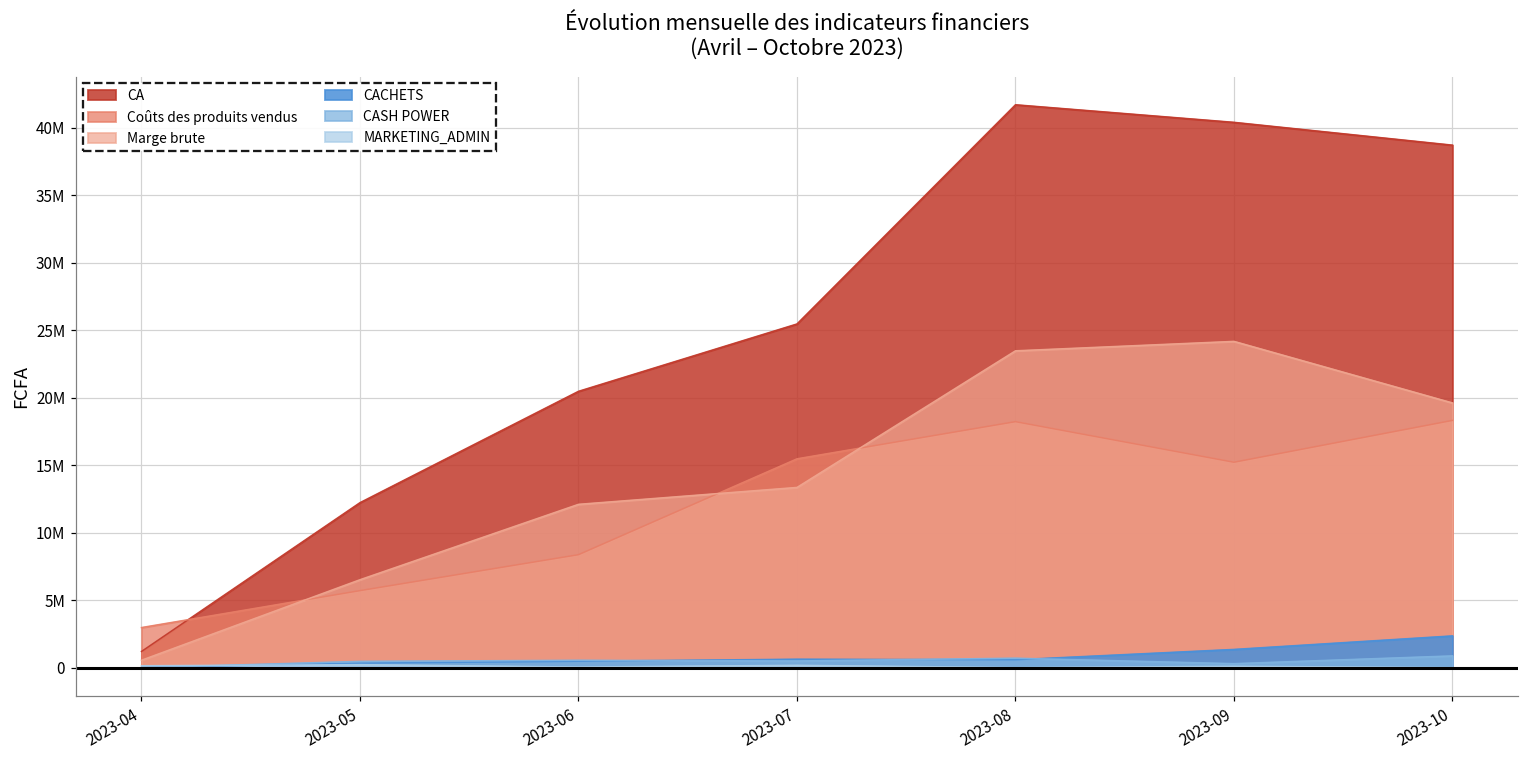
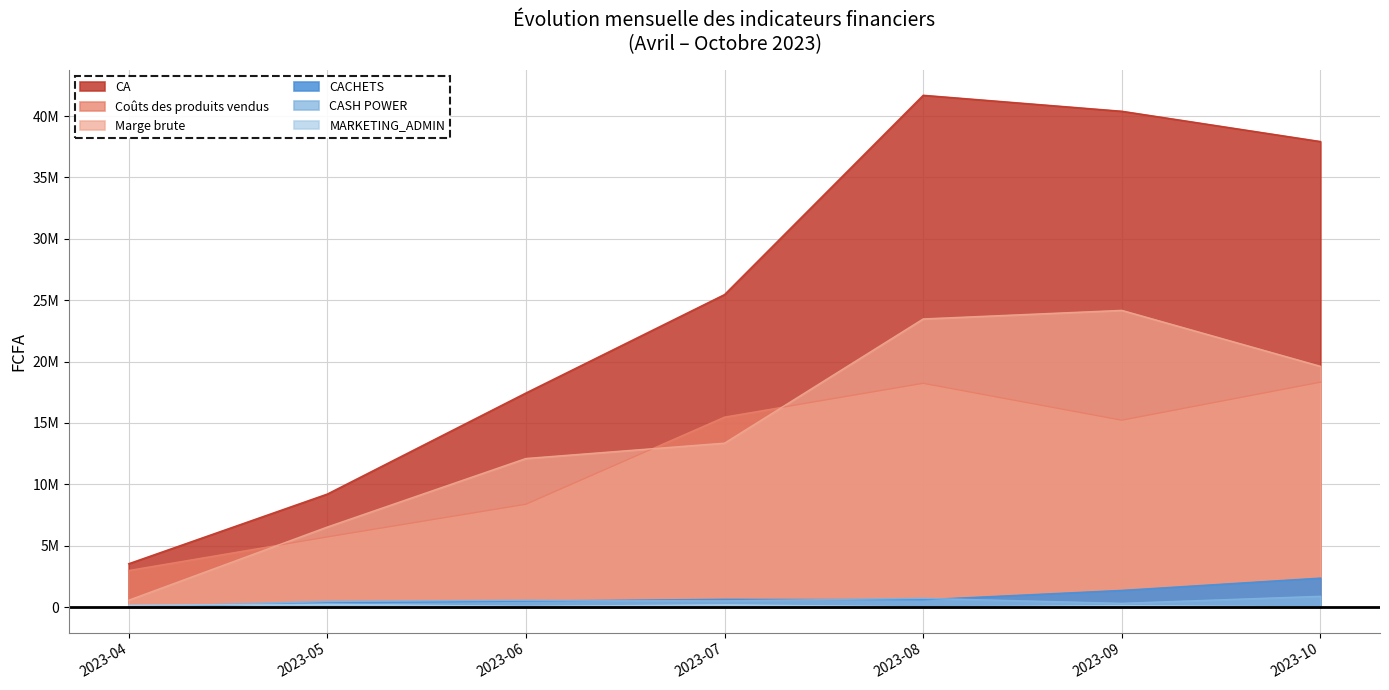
  {
    "CA": {
-     "2023-04": 1200000,
-     "2023-05": 12200000,
-     "2023-06": 20500000,
+     "2023-04": 3500000,
+     "2023-05": 9200000,
+     "2023-06": 17400000,
      "2023-07": 25500000,
      "2023-08": 41700000,
      "2023-09": 40400000,
-     "2023-10": 38700000
+     "2023-10": 37900000
    },
    "CACHETS": {
      "2023-09": 1400000,
      "2023-10": 2400000
    }
  }
